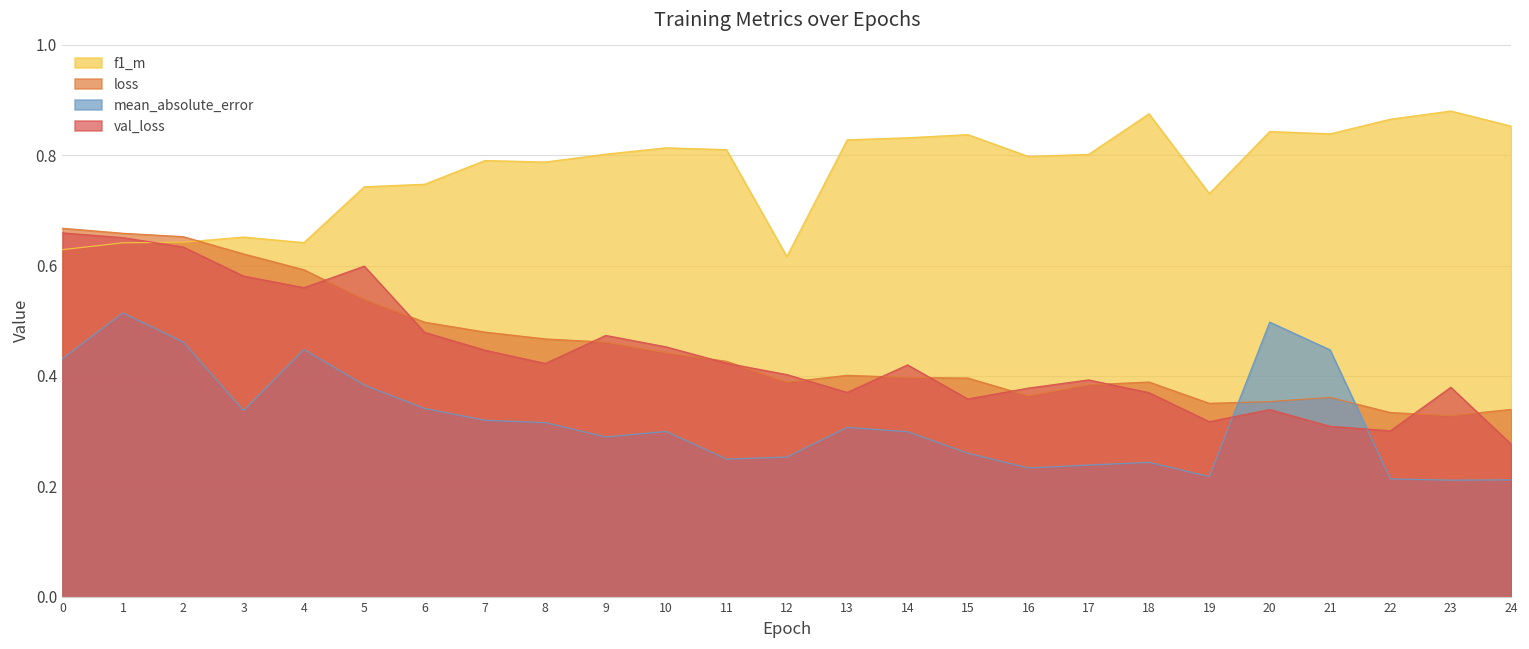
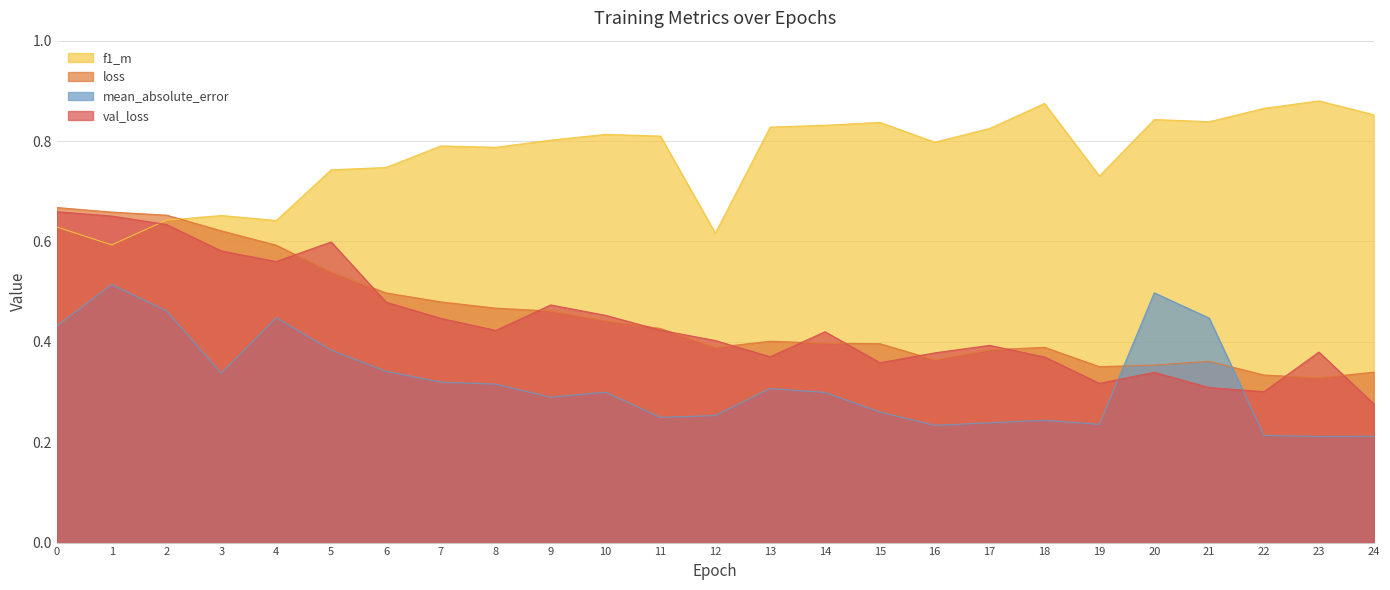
  {
    "f1_m": {
      "0": 0.63,
-     "1": 0.64,
+     "1": 0.59,
      "2": 0.64,
      "3": 0.65,
      "4": 0.64,
      "5": 0.74,
      "6": 0.75,
      "7": 0.79,
      "8": 0.79,
      "9": 0.80,
      "10": 0.81,
      "11": 0.81,
      "12": 0.62,
      "13": 0.83,
      "14": 0.83,
      "15": 0.84,
      "16": 0.80,
-     "17": 0.80,
+     "17": 0.83,
      "18": 0.87,
      "19": 0.73,
      "20": 0.84,
      "21": 0.84,
      "22": 0.87,
      "23": 0.88,
      "24": 0.85
    },
    "mean_absolute_error": {
      "0": 0.43,
      "1": 0.51,
      "2": 0.46,
      "3": 0.34,
      "4": 0.45,
      "5": 0.38,
      "6": 0.34,
      "7": 0.32,
      "8": 0.32,
      "9": 0.29,
      "10": 0.30,
      "11": 0.25,
      "12": 0.25,
      "13": 0.31,
      "14": 0.30,
      "15": 0.26,
      "16": 0.23,
      "17": 0.24,
      "18": 0.24,
-     "19": 0.22,
+     "19": 0.24,
      "20": 0.50,
      "21": 0.45,
      "22": 0.21,
      "23": 0.21,
      "24": 0.21
    }
  }
